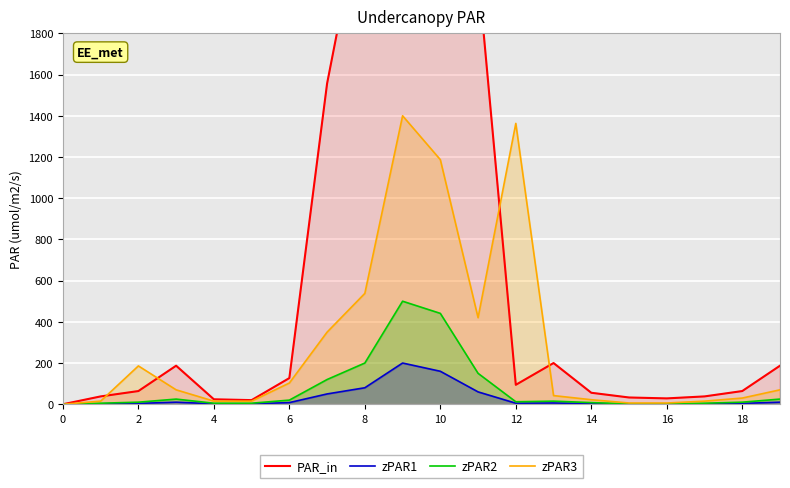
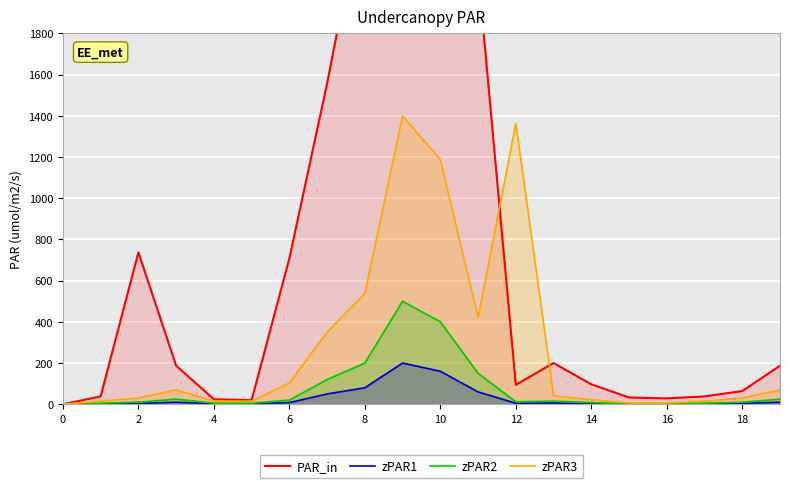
  {
    "PAR_in": {
-     "2": 60,
-     "6": 130,
+     "2": 740,
+     "6": 710,
      "12": 90,
-     "14": 60,
+     "14": 100,
      "16": 30,
      "18": 60
    },
    "zPAR1": {
      "8": 80,
      "10": 160
    },
    "zPAR2": {
      "8": 200,
-     "10": 440
+     "10": 400
    },
    "zPAR3": {
-     "2": 190,
+     "2": 30,
      "6": 100,
      "8": 540,
      "10": 1190,
      "12": 1360,
      "14": 20,
      "18": 30
    }
  }
